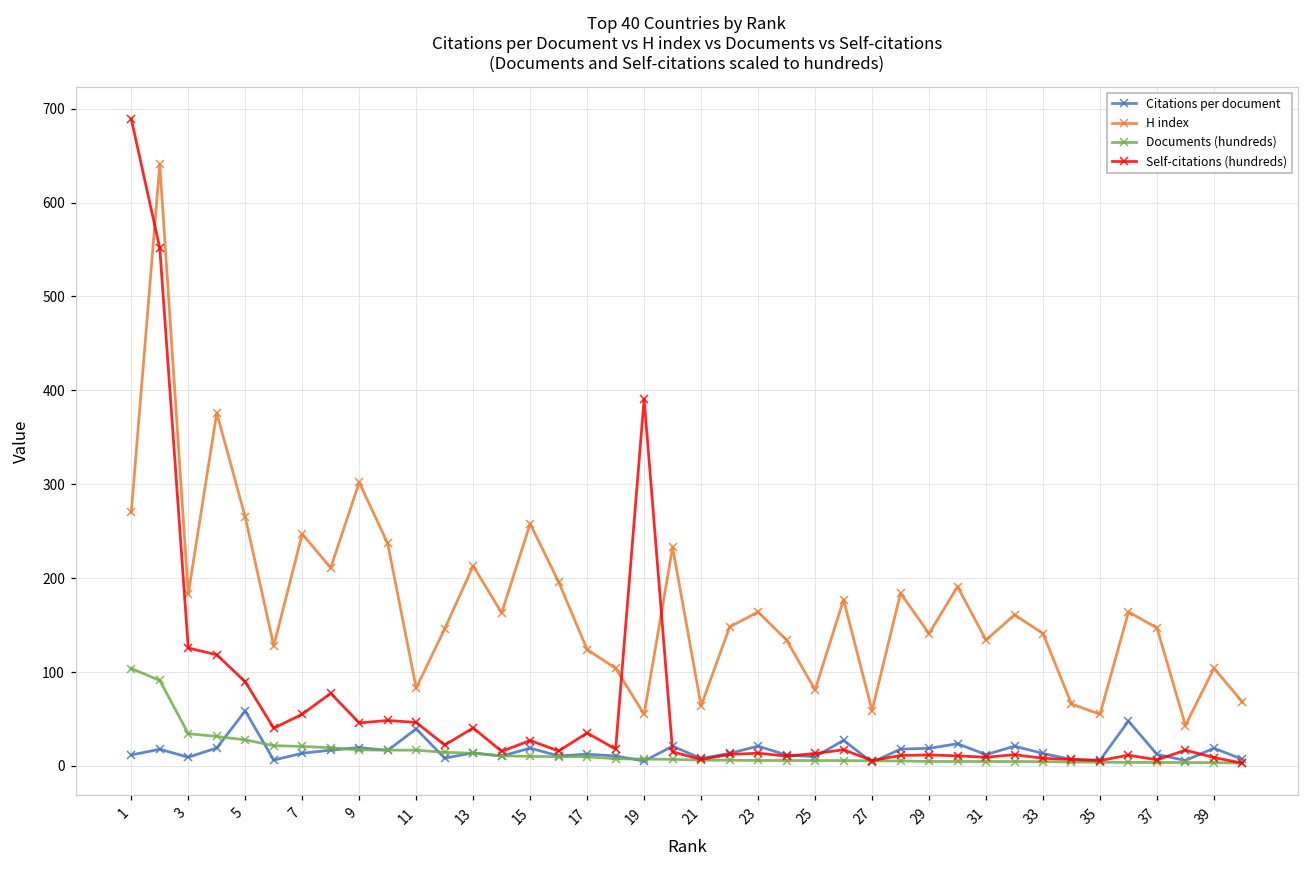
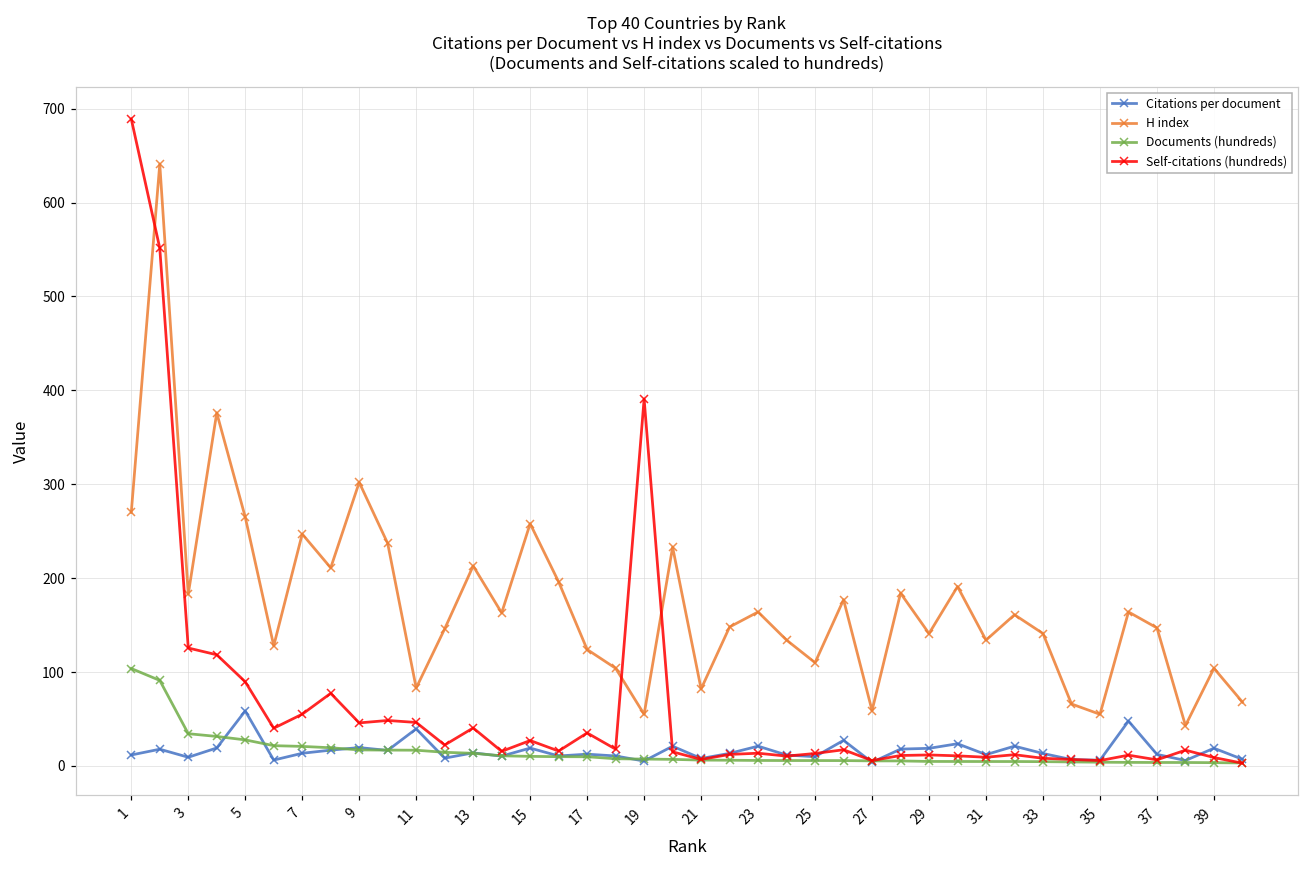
  {
    "Citations per document": {
      "1": 10,
      "3": 10,
      "5": 60,
      "7": 10,
      "11": 40,
      "15": 20,
      "23": 20,
      "25": 10,
      "29": 20,
      "33": 10,
      "37": 10,
      "39": 20
    },
    "H index": {
      "1": 270,
      "3": 180,
      "5": 270,
      "7": 250,
      "9": 300,
      "11": 80,
      "13": 210,
      "15": 260,
      "17": 120,
      "19": 60,
-     "21": 60,
+     "21": 80,
      "23": 160,
-     "25": 80,
+     "25": 110,
      "27": 60,
      "29": 140,
      "31": 130,
      "33": 140,
      "35": 60,
      "37": 150,
      "39": 100
    },
    "Documents (hundreds)": {
      "1": 100,
      "3": 30,
      "5": 30,
      "7": 20,
      "11": 20,
      "15": 10,
      "23": 10,
      "25": 10,
      "29": 0,
      "31": 0,
      "33": 0,
      "39": 0
    },
    "Self-citations (hundreds)": {
      "1": 690,
      "3": 130,
      "5": 90,
      "7": 60,
      "9": 50,
      "11": 50,
      "13": 40,
      "15": 30,
      "17": 40,
      "19": 390,
      "23": 10,
      "25": 10,
      "29": 10,
      "33": 10,
      "39": 10
    }
  }
